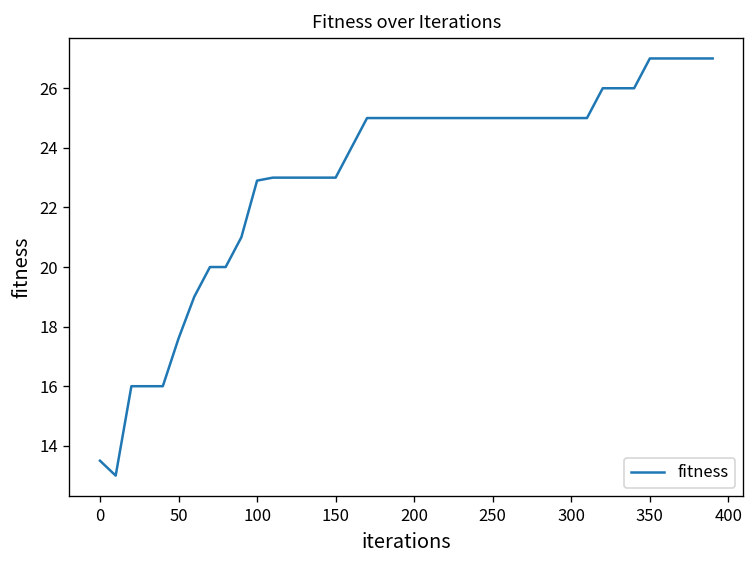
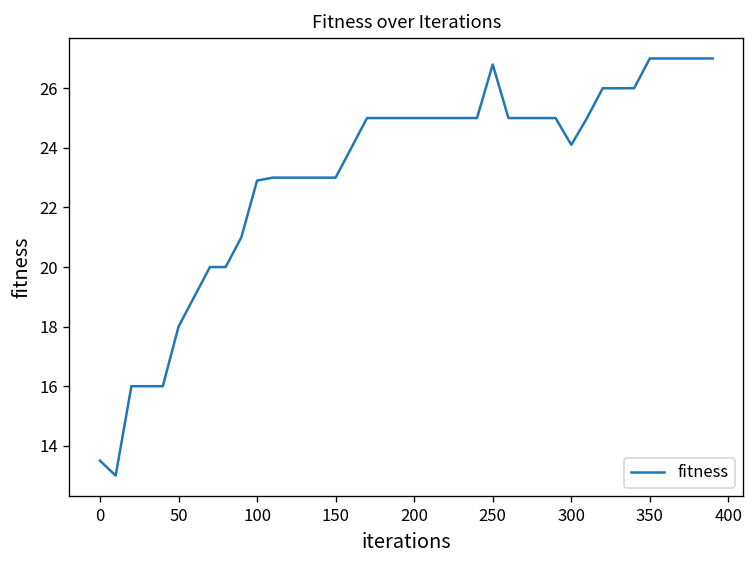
  {
    "0": 13.5,
-   "50": 17.6,
+   "50": 18.0,
    "100": 22.9,
    "150": 23.0,
    "200": 25.0,
-   "250": 25.0,
-   "300": 25.0,
+   "250": 26.8,
+   "300": 24.1,
    "350": 27.0
  }
